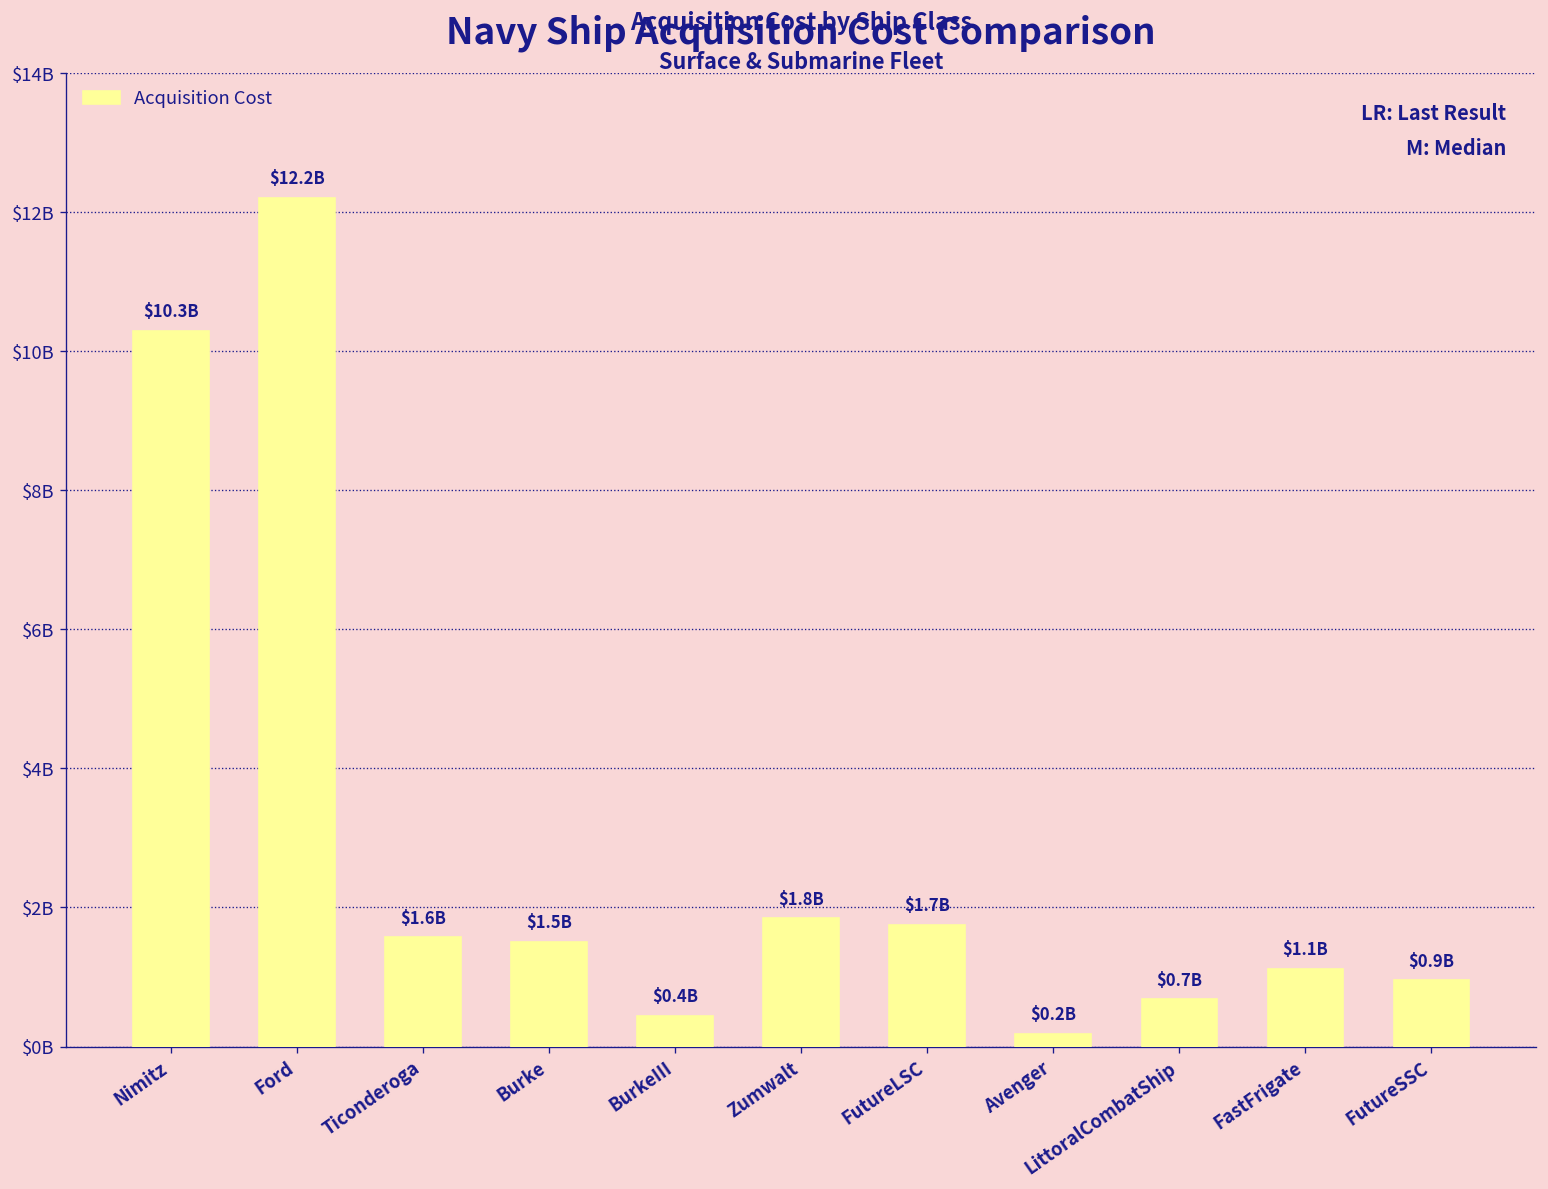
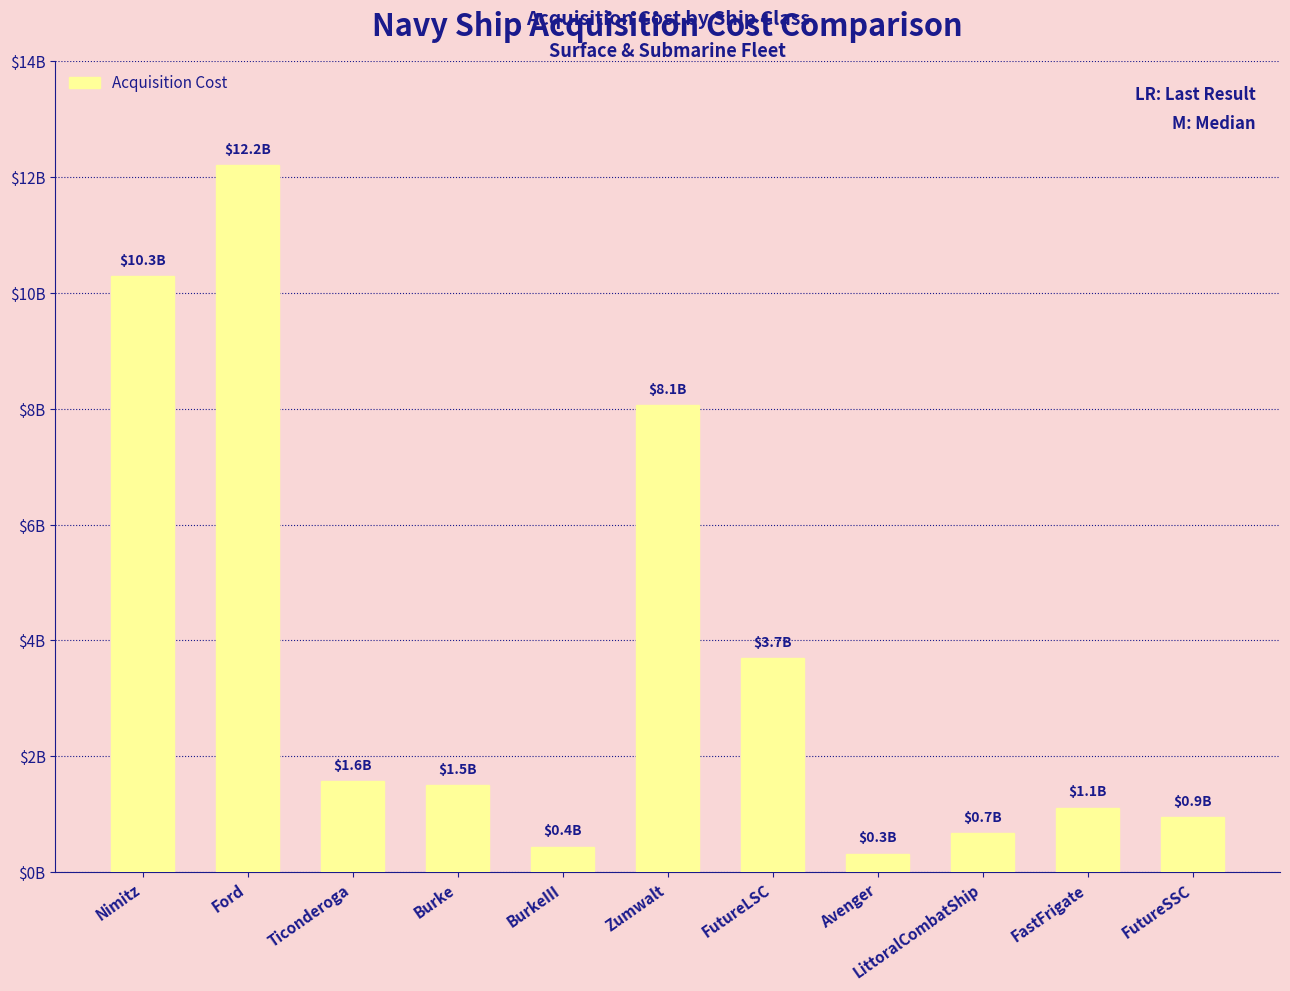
  {
    "Nimitz": "$10.3B",
    "Ford": "$12.2B",
    "Ticonderoga": "$1.6B",
    "Burke": "$1.5B",
    "BurkeIII": "$0.4B",
-   "Zumwalt": "$1.8B",
-   "FutureLSC": "$1.7B",
-   "Avenger": "$0.2B",
+   "Zumwalt": "$8.1B",
+   "FutureLSC": "$3.7B",
+   "Avenger": "$0.3B",
    "LittoralCombatShip": "$0.7B",
    "FastFrigate": "$1.1B",
    "FutureSSC": "$0.9B"
  }
